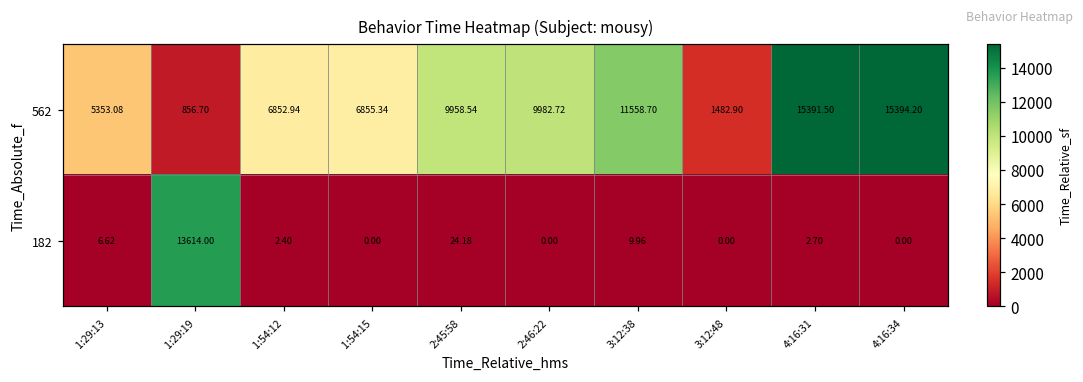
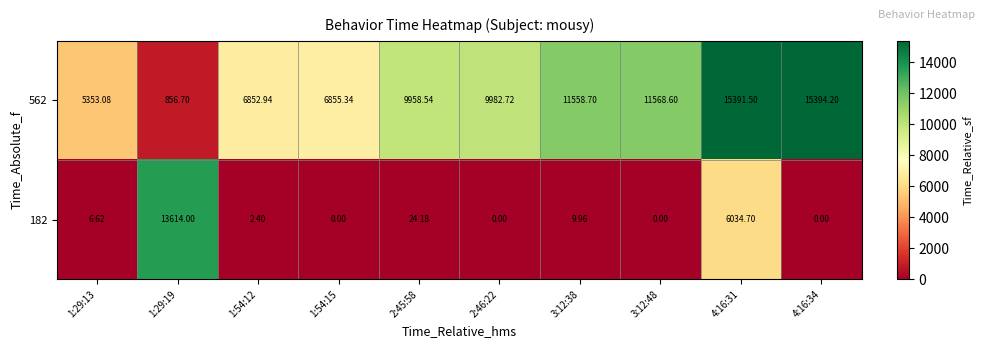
  {
    "562": {
      "1:29:13": 5353.08,
      "1:29:19": 856.70,
      "1:54:12": 6852.94,
      "1:54:15": 6855.34,
      "2:45:58": 9958.54,
      "2:46:22": 9982.72,
      "3:12:38": 11558.70,
-     "3:12:48": 1482.90,
+     "3:12:48": 11568.60,
      "4:16:31": 15391.50,
      "4:16:34": 15394.20
    },
    "182": {
      "1:29:13": 6.62,
      "1:29:19": 13614.00,
      "1:54:12": 2.40,
      "1:54:15": 0.00,
      "2:45:58": 24.18,
      "2:46:22": 0.00,
      "3:12:38": 9.96,
      "3:12:48": 0.00,
-     "4:16:31": 2.70,
+     "4:16:31": 6034.70,
      "4:16:34": 0.00
    }
  }
